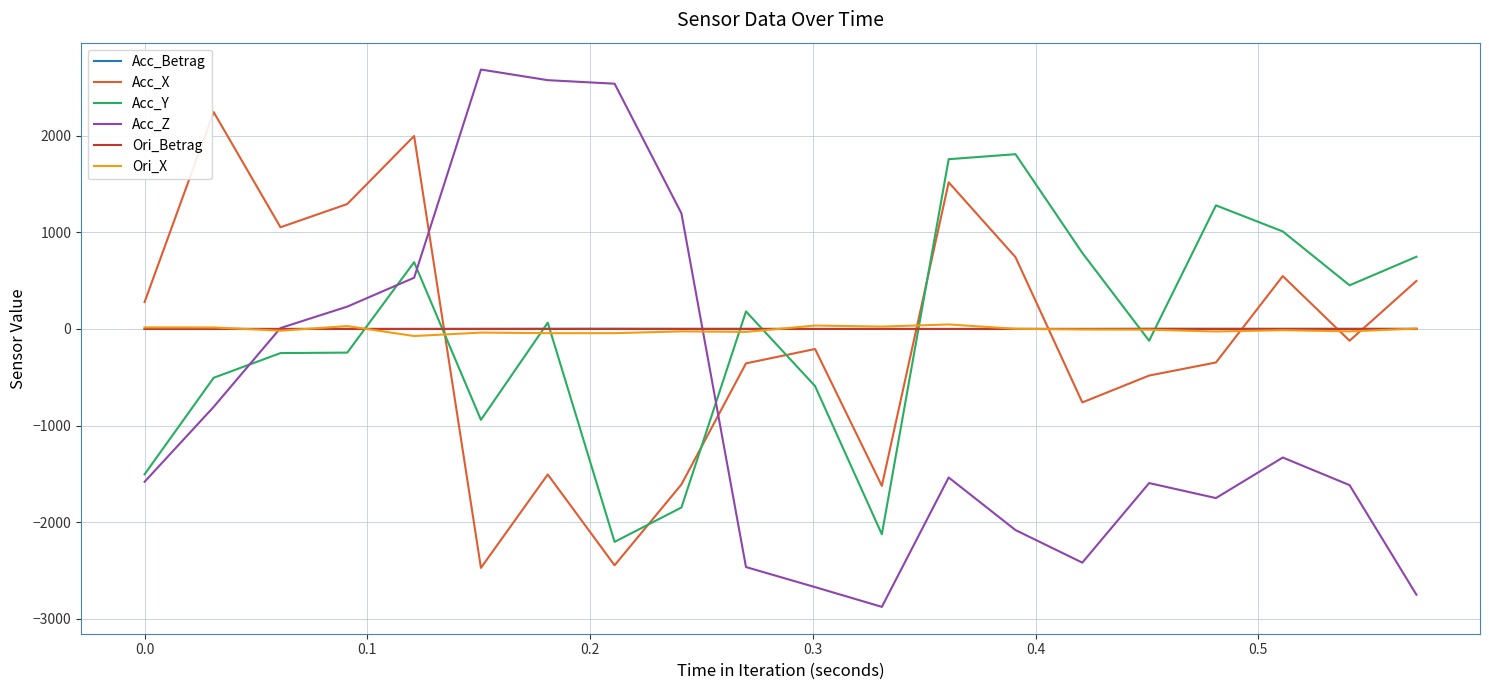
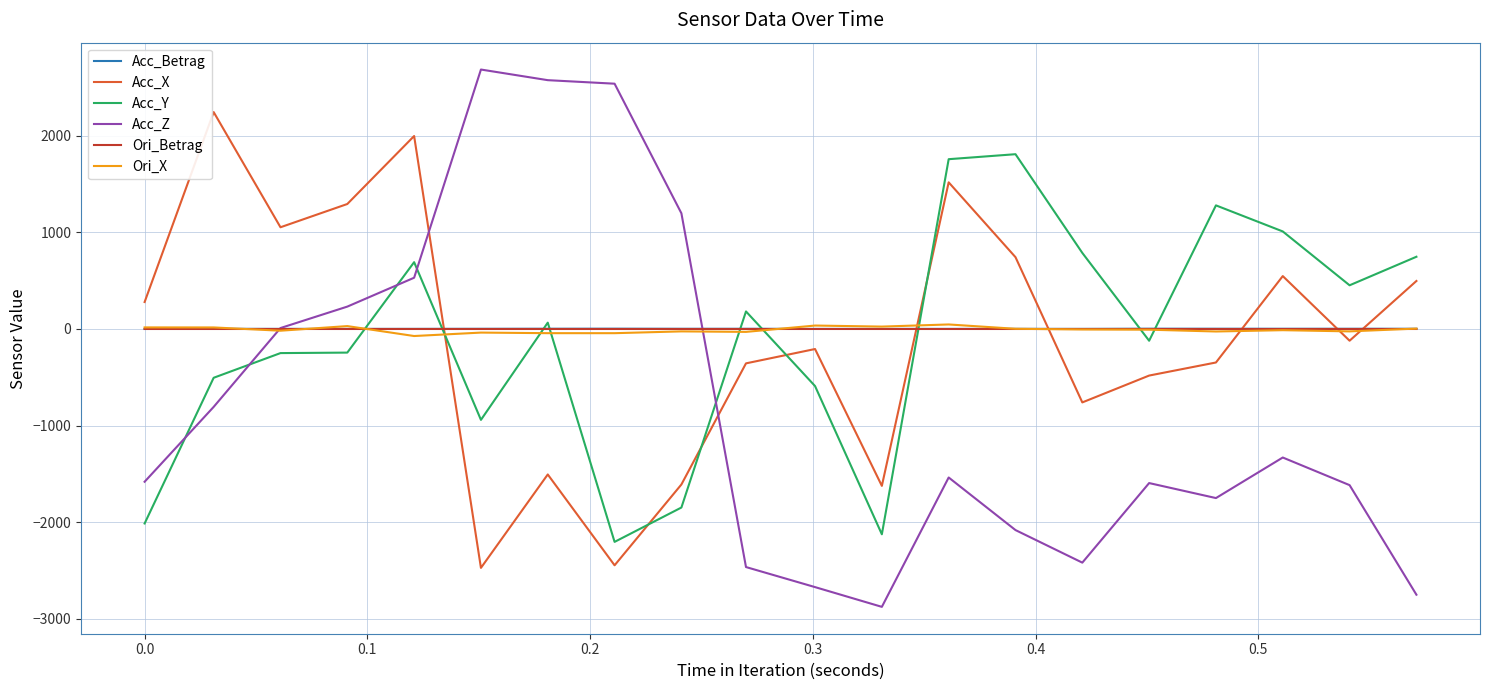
  {
    "Acc_Y": {
-     "0.0": -1500
+     "0.0": -2000
    },
    "Acc_Z": {
      "0.0": -1600
    }
  }
